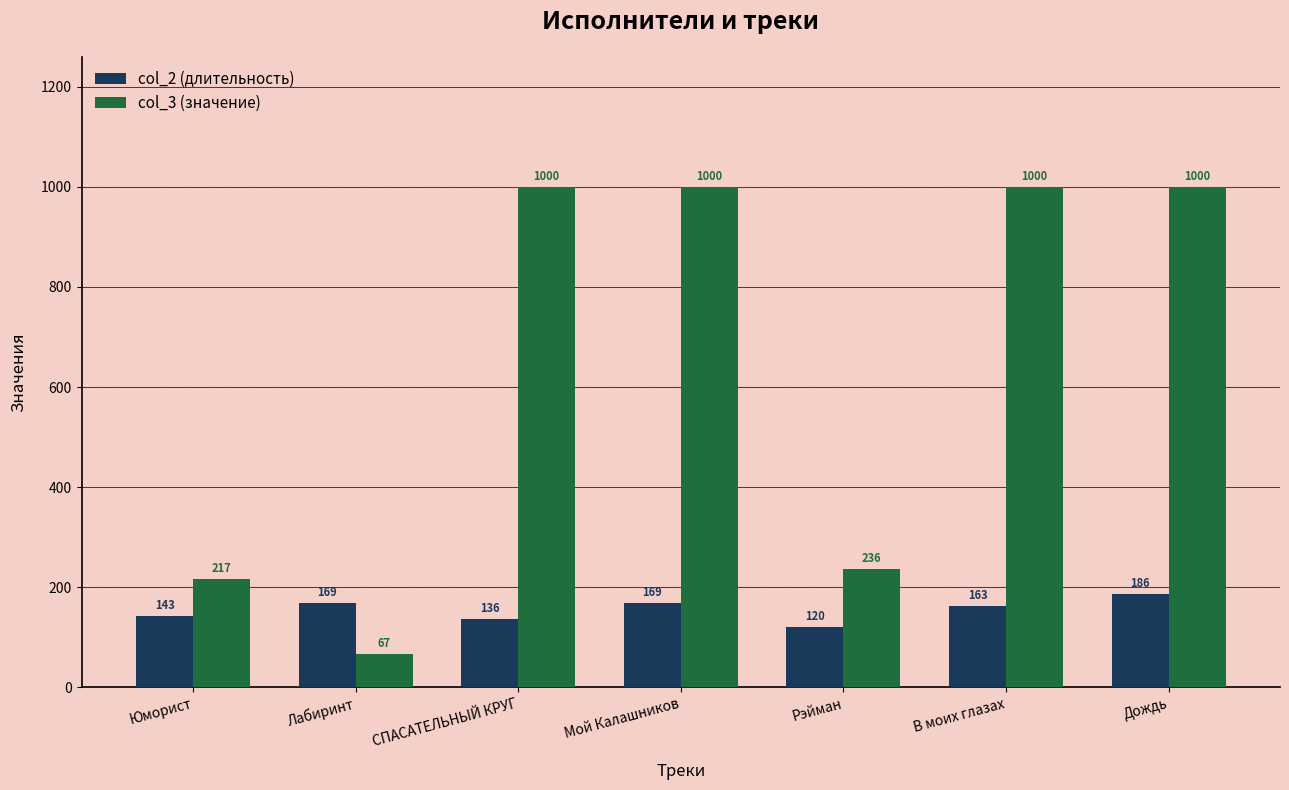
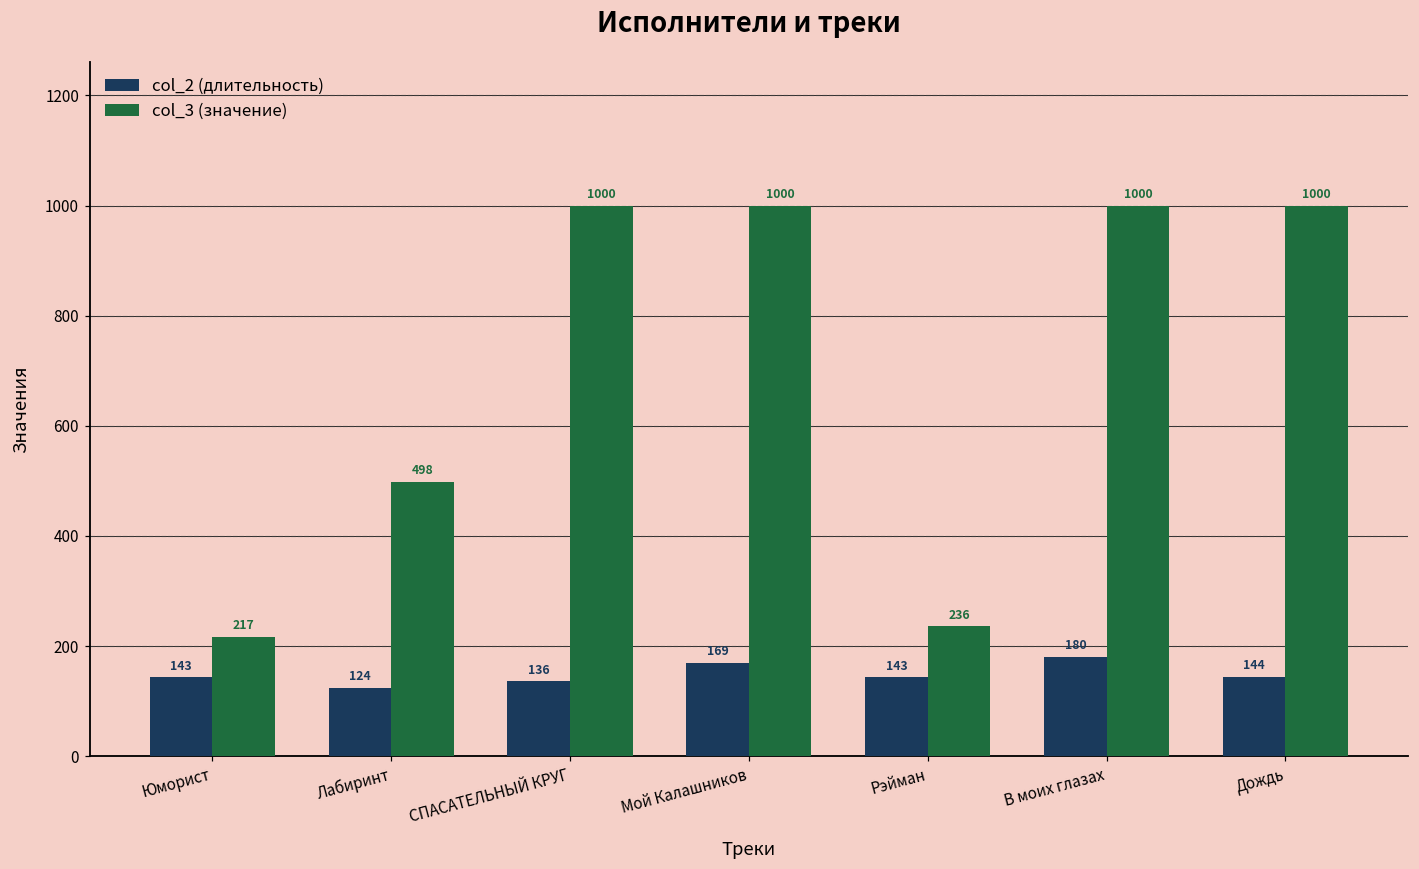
  {
    "col_2 (длительность)": {
      "Юморист": 143,
-     "Лабиринт": 169,
+     "Лабиринт": 124,
      "СПАСАТЕЛЬНЫЙ КРУГ": 136,
      "Мой Калашников": 169,
-     "Рэйман": 120,
-     "В моих глазах": 163,
-     "Дождь": 186
+     "Рэйман": 143,
+     "В моих глазах": 180,
+     "Дождь": 144
    },
    "col_3 (значение)": {
      "Юморист": 217,
-     "Лабиринт": 67,
+     "Лабиринт": 498,
      "СПАСАТЕЛЬНЫЙ КРУГ": 1000,
      "Мой Калашников": 1000,
      "Рэйман": 236,
      "В моих глазах": 1000,
      "Дождь": 1000
    }
  }
